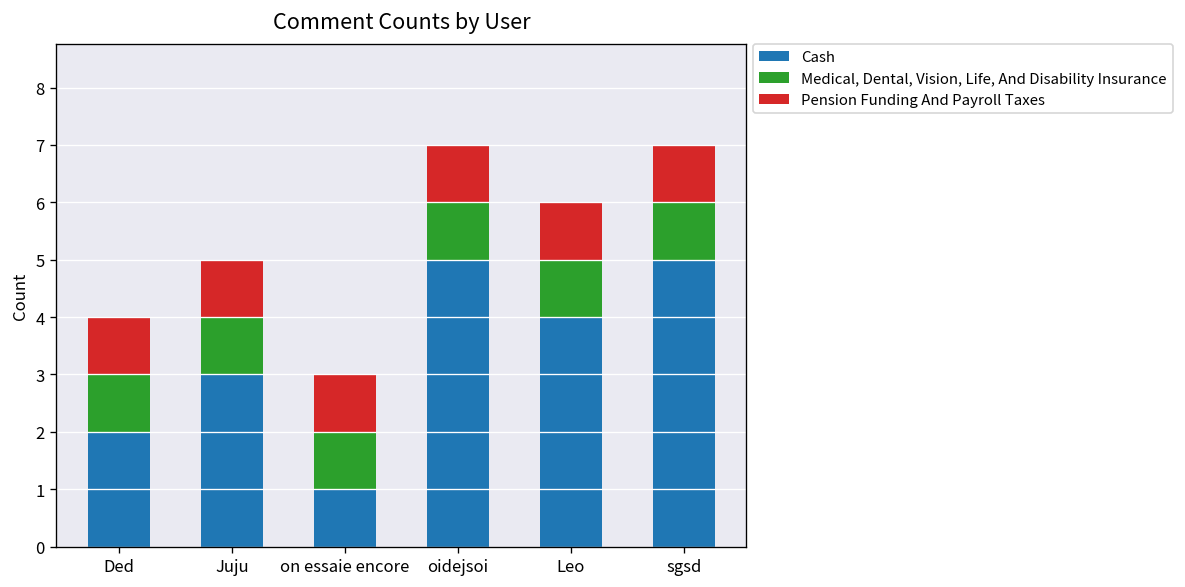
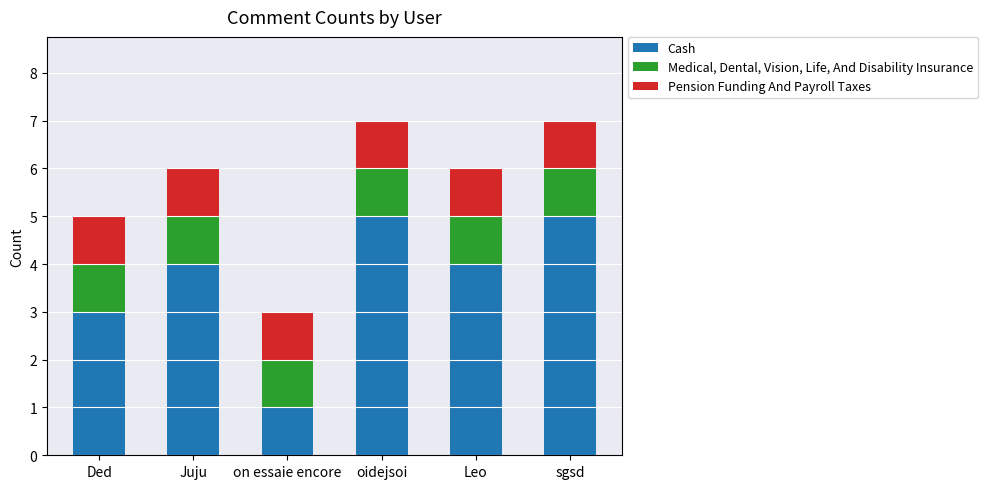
  {
    "Cash": {
-     "Ded": 2,
-     "Juju": 3,
+     "Ded": 3,
+     "Juju": 4,
      "on essaie encore": 1,
      "oidejsoi": 5,
      "Leo": 4,
      "sgsd": 5
    },
    "Medical, Dental, Vision, Life, And Disability Insurance": {
      "Ded": 1,
      "Juju": 1,
      "on essaie encore": 1,
      "oidejsoi": 1,
      "Leo": 1,
      "sgsd": 1
    },
    "Pension Funding And Payroll Taxes": {
      "Ded": 1,
      "Juju": 1,
      "on essaie encore": 1,
      "oidejsoi": 1,
      "Leo": 1,
      "sgsd": 1
    }
  }
